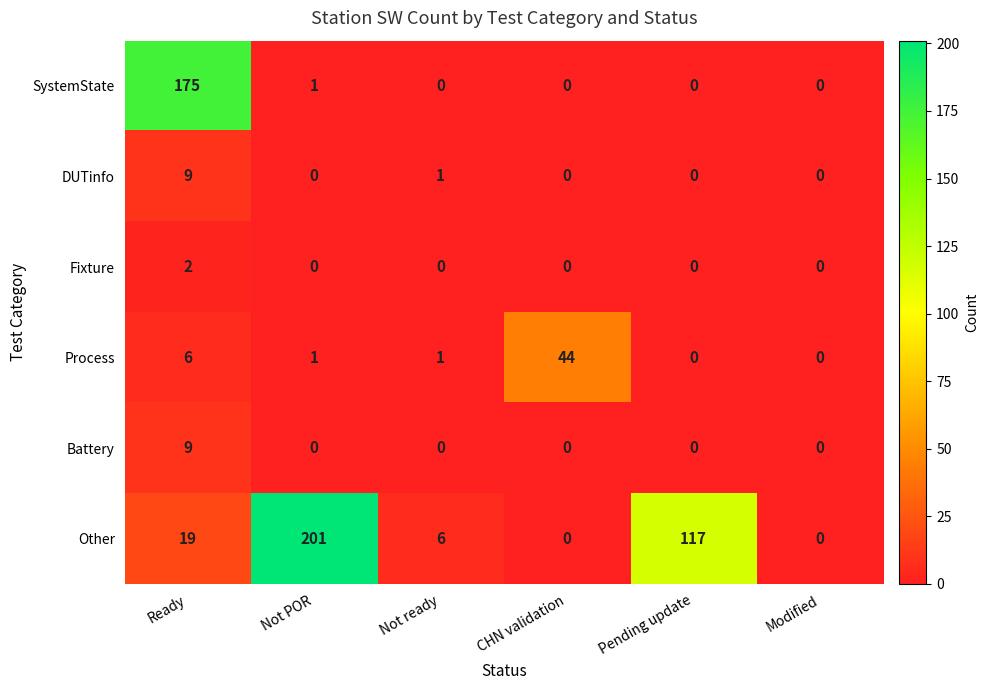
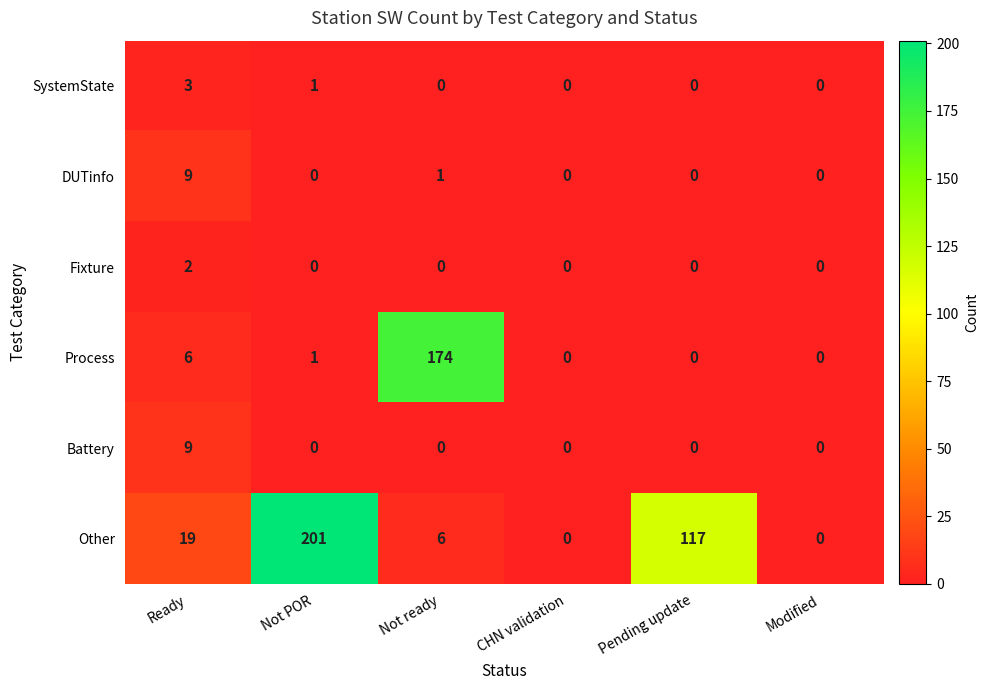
  {
    "SystemState": {
-     "Ready": 175,
+     "Ready": 3,
      "Not POR": 1,
      "Not ready": 0,
      "CHN validation": 0,
      "Pending update": 0,
      "Modified": 0
    },
    "DUTinfo": {
      "Ready": 9,
      "Not POR": 0,
      "Not ready": 1,
      "CHN validation": 0,
      "Pending update": 0,
      "Modified": 0
    },
    "Fixture": {
      "Ready": 2,
      "Not POR": 0,
      "Not ready": 0,
      "CHN validation": 0,
      "Pending update": 0,
      "Modified": 0
    },
    "Process": {
      "Ready": 6,
      "Not POR": 1,
-     "Not ready": 1,
-     "CHN validation": 44,
+     "Not ready": 174,
+     "CHN validation": 0,
      "Pending update": 0,
      "Modified": 0
    },
    "Battery": {
      "Ready": 9,
      "Not POR": 0,
      "Not ready": 0,
      "CHN validation": 0,
      "Pending update": 0,
      "Modified": 0
    },
    "Other": {
      "Ready": 19,
      "Not POR": 201,
      "Not ready": 6,
      "CHN validation": 0,
      "Pending update": 117,
      "Modified": 0
    }
  }
